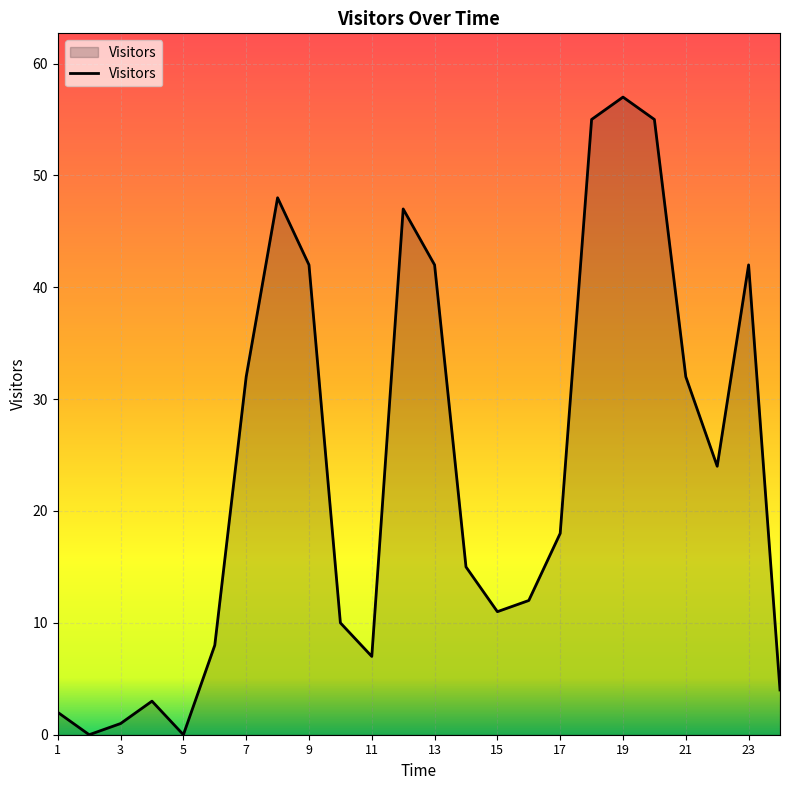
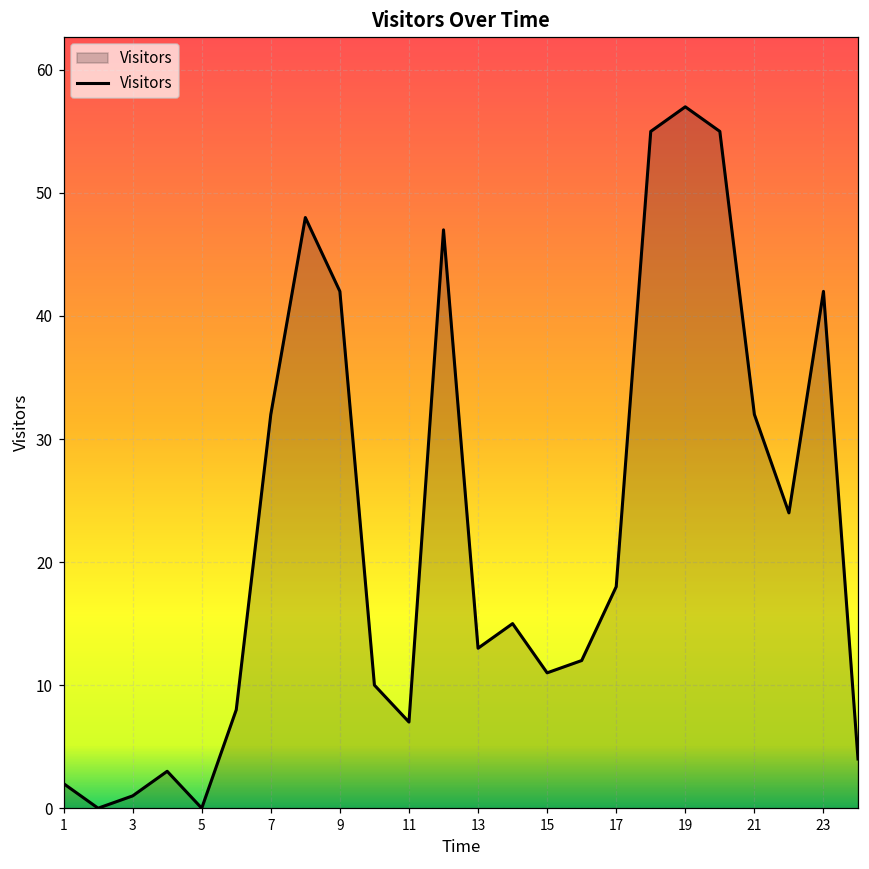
  {
    "1": 2,
    "3": 1,
    "5": 0,
    "7": 32,
    "9": 42,
    "11": 7,
-   "13": 42,
+   "13": 13,
    "15": 11,
    "17": 18,
    "19": 57,
    "21": 32,
    "23": 42
  }
